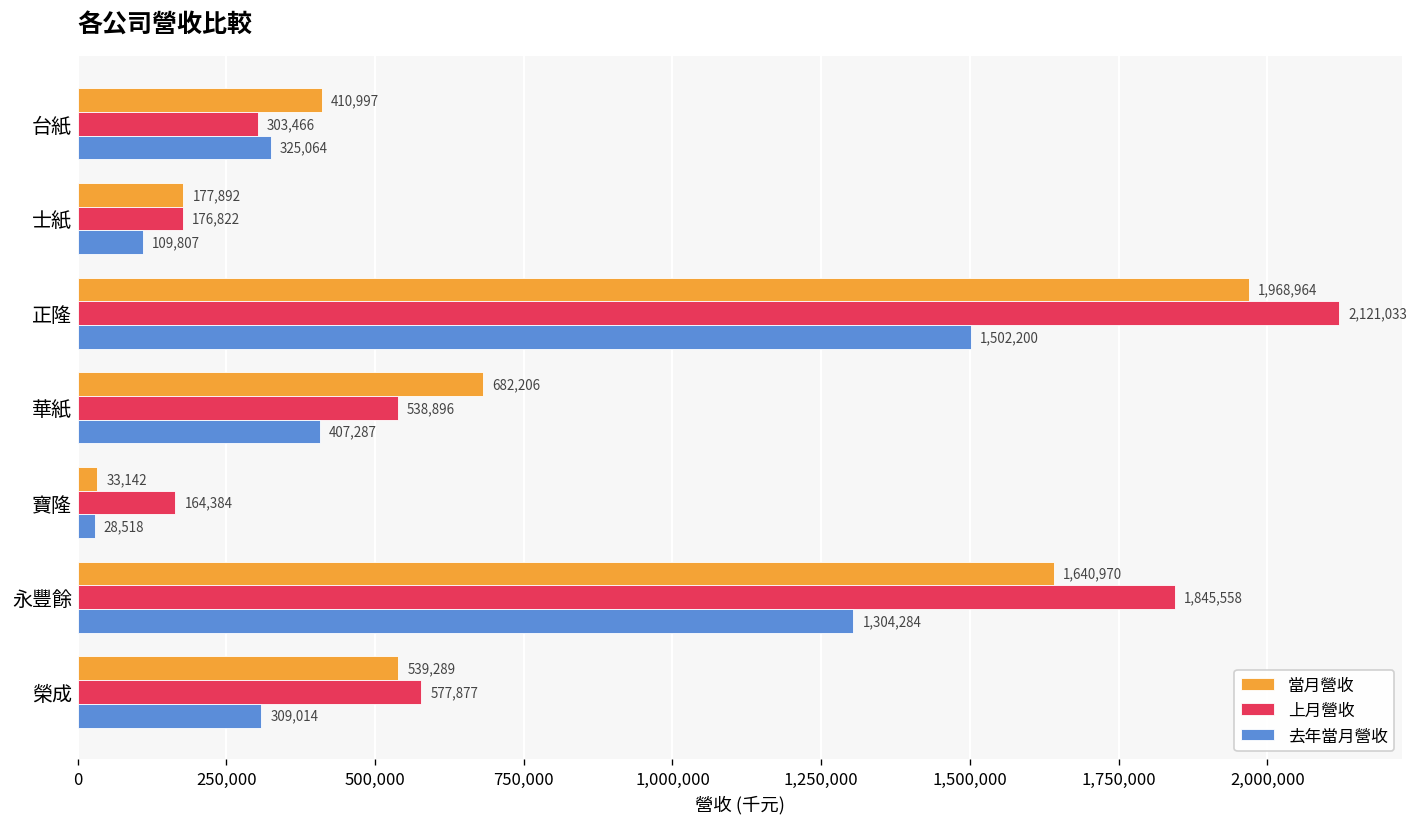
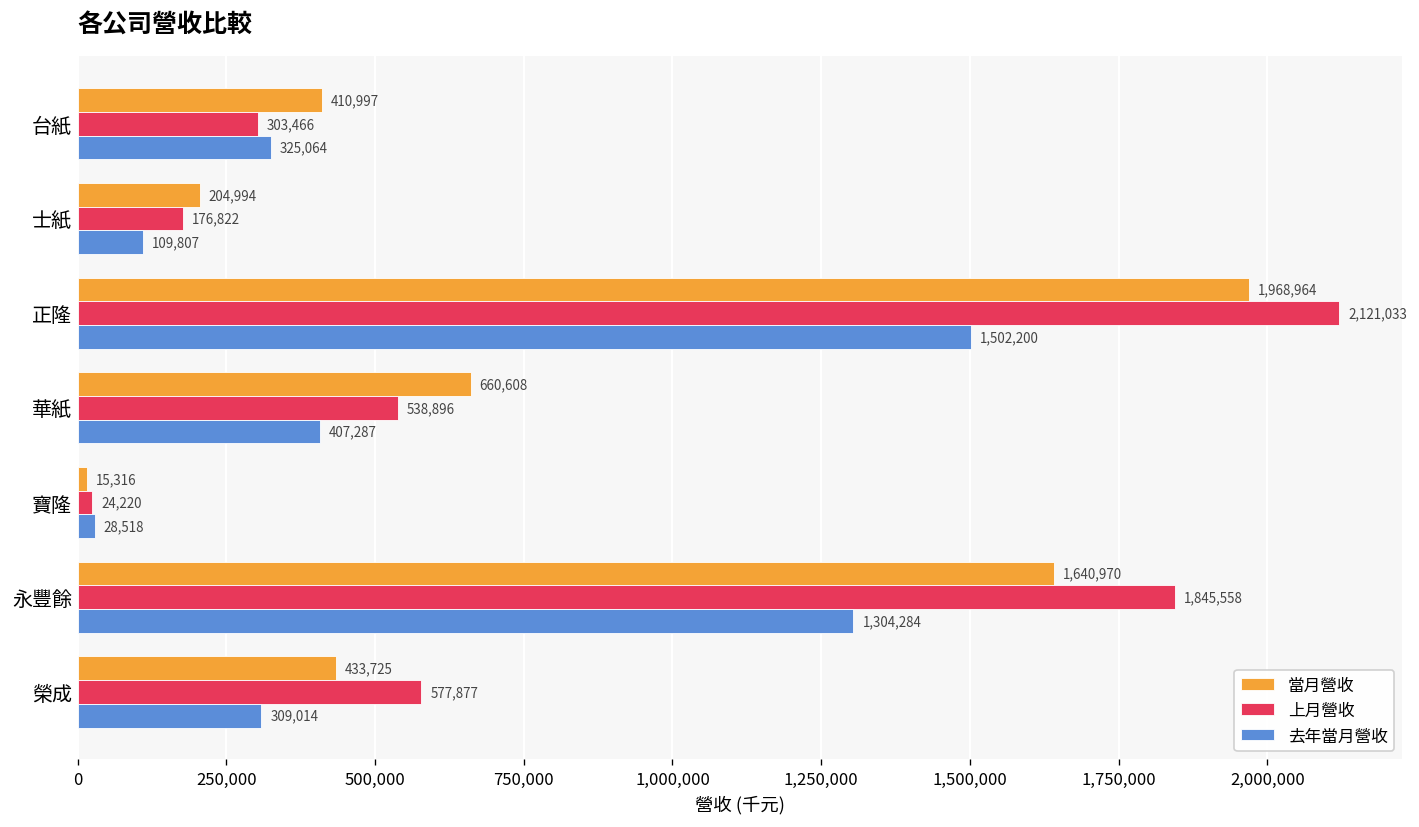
  {
    "當月營收": {
      "台紙": "410,997",
-     "士紙": "177,892",
+     "士紙": "204,994",
      "正隆": "1,968,964",
-     "華紙": "682,206",
-     "寶隆": "33,142",
+     "華紙": "660,608",
+     "寶隆": "15,316",
      "永豐餘": "1,640,970",
-     "榮成": "539,289"
+     "榮成": "433,725"
    },
    "上月營收": {
      "台紙": "303,466",
      "士紙": "176,822",
      "正隆": "2,121,033",
      "華紙": "538,896",
-     "寶隆": "164,384",
+     "寶隆": "24,220",
      "永豐餘": "1,845,558",
      "榮成": "577,877"
    },
    "去年當月營收": {
      "台紙": "325,064",
      "士紙": "109,807",
      "正隆": "1,502,200",
      "華紙": "407,287",
      "寶隆": "28,518",
      "永豐餘": "1,304,284",
      "榮成": "309,014"
    }
  }
